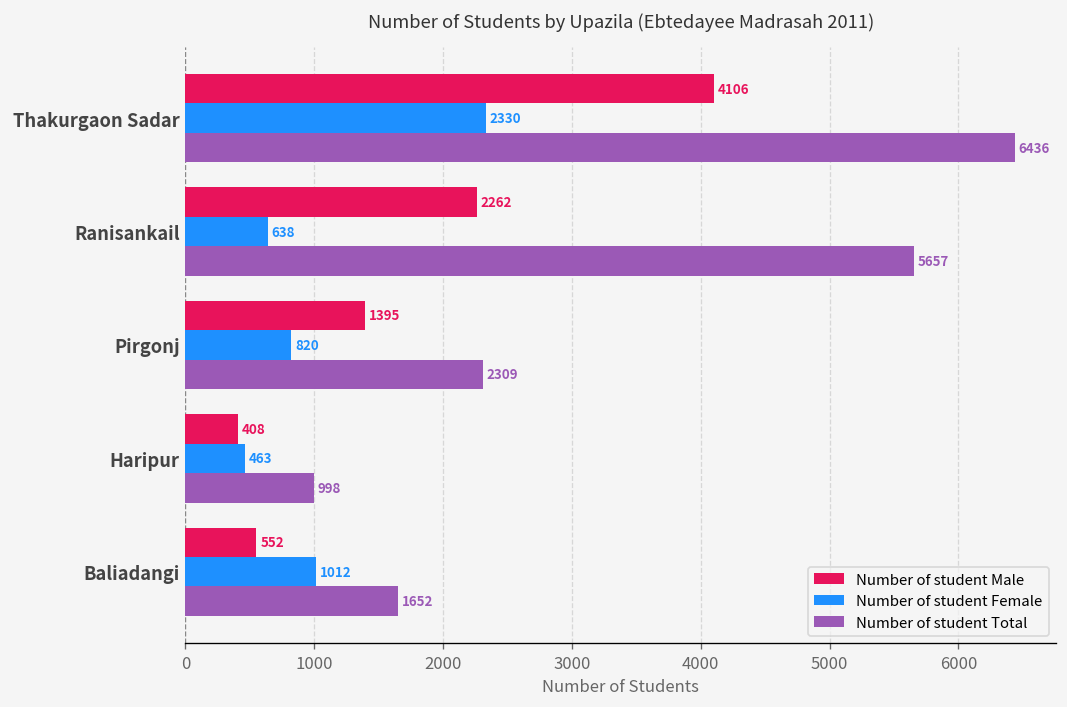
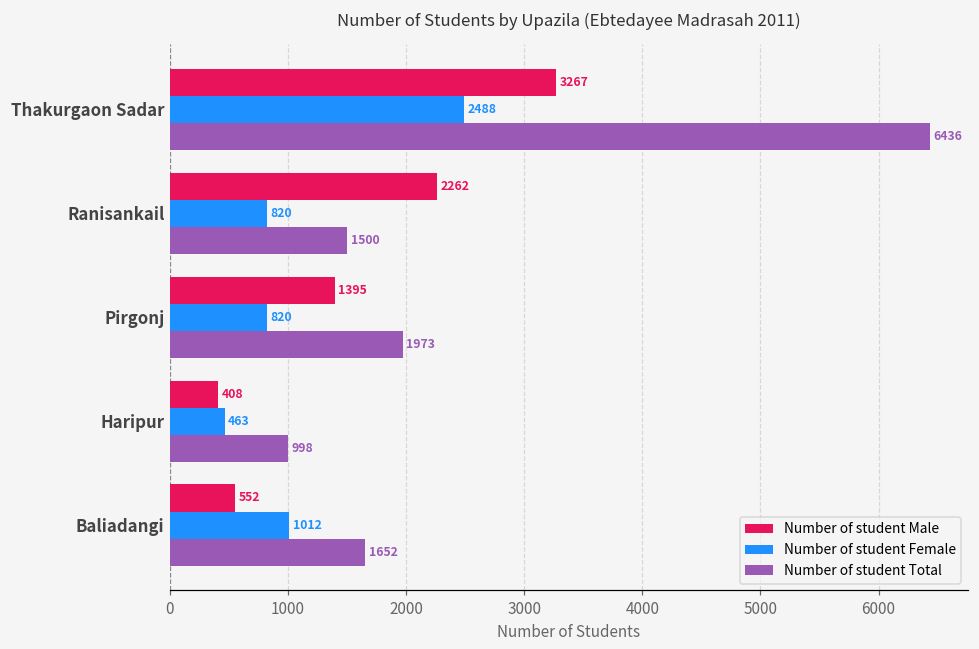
  {
    "Number of student Male": {
-     "Thakurgaon Sadar": 4106,
+     "Thakurgaon Sadar": 3267,
      "Ranisankail": 2262,
      "Pirgonj": 1395,
      "Haripur": 408,
      "Baliadangi": 552
    },
    "Number of student Female": {
-     "Thakurgaon Sadar": 2330,
-     "Ranisankail": 638,
+     "Thakurgaon Sadar": 2488,
+     "Ranisankail": 820,
      "Pirgonj": 820,
      "Haripur": 463,
      "Baliadangi": 1012
    },
    "Number of student Total": {
      "Thakurgaon Sadar": 6436,
-     "Ranisankail": 5657,
-     "Pirgonj": 2309,
+     "Ranisankail": 1500,
+     "Pirgonj": 1973,
      "Haripur": 998,
      "Baliadangi": 1652
    }
  }
